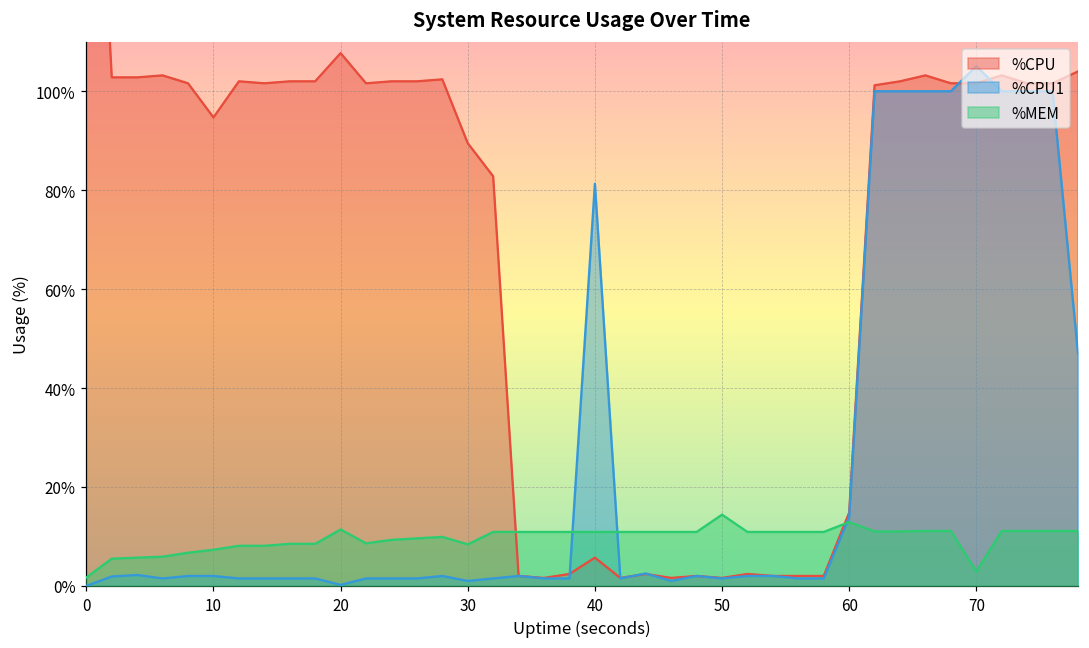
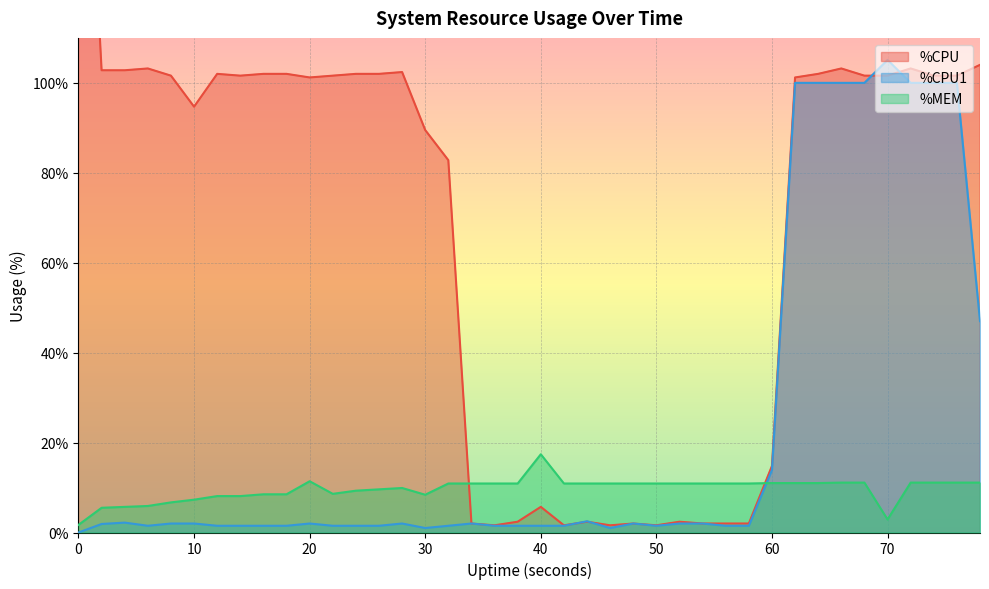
  {
    "%CPU": {
      "10": "95%",
-     "20": "108%",
+     "20": "101%",
      "30": "90%",
      "40": "6%",
      "60": "15%"
    },
    "%CPU1": {
      "0": "0%",
      "10": "2%",
-     "20": "0%",
+     "20": "2%",
      "30": "1%",
-     "40": "81%",
+     "40": "2%",
      "60": "14%"
    },
    "%MEM": {
      "0": "2%",
      "10": "7%",
      "20": "11%",
      "30": "8%",
-     "40": "11%",
-     "50": "14%",
-     "60": "13%",
+     "40": "17%",
+     "50": "11%",
+     "60": "11%",
      "70": "3%"
    }
  }
